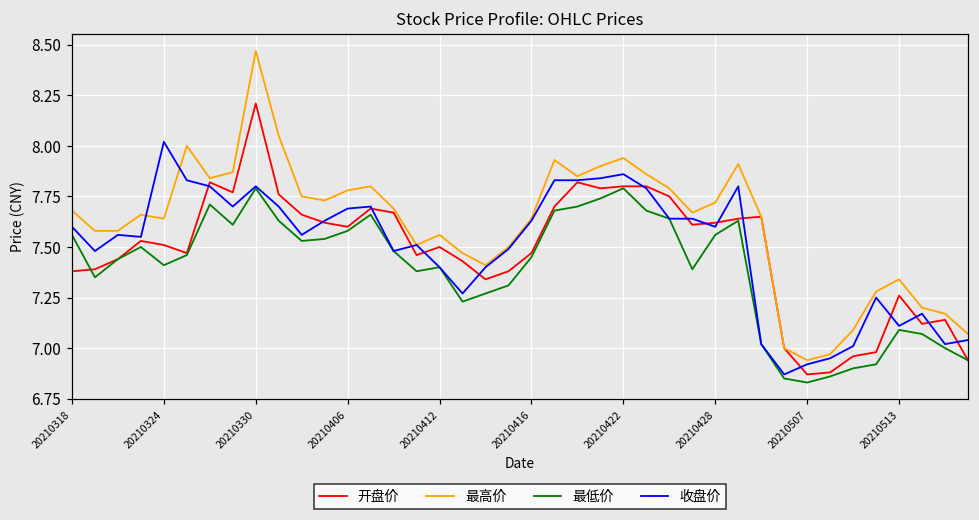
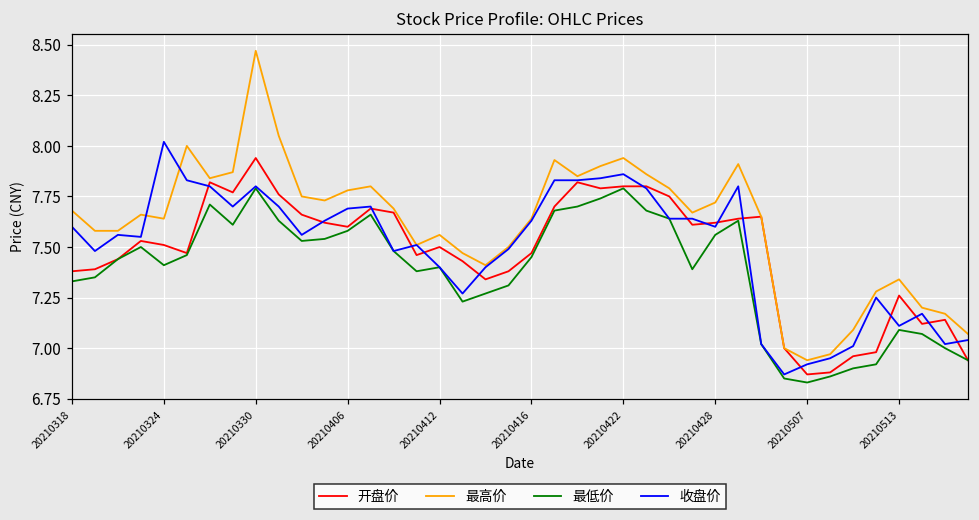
  {
    "开盘价": {
      "20210318": 7.38,
      "20210324": 7.51,
-     "20210330": 8.21,
+     "20210330": 7.94,
      "20210406": 7.60,
      "20210412": 7.50,
      "20210416": 7.47,
      "20210428": 7.62,
      "20210507": 6.87,
      "20210513": 7.26
    },
    "最高价": {
      "20210318": 7.68,
      "20210324": 7.64,
      "20210330": 8.47,
      "20210406": 7.78,
      "20210412": 7.56,
      "20210422": 7.94,
      "20210428": 7.72,
      "20210507": 6.94,
      "20210513": 7.34
    },
    "最低价": {
-     "20210318": 7.56,
+     "20210318": 7.33,
      "20210324": 7.41,
      "20210406": 7.58,
      "20210416": 7.45,
      "20210428": 7.56,
      "20210507": 6.83,
      "20210513": 7.09
    },
    "收盘价": {
      "20210318": 7.60,
      "20210324": 8.02,
      "20210406": 7.69,
      "20210422": 7.86,
      "20210428": 7.60,
      "20210507": 6.92,
      "20210513": 7.11
    }
  }
